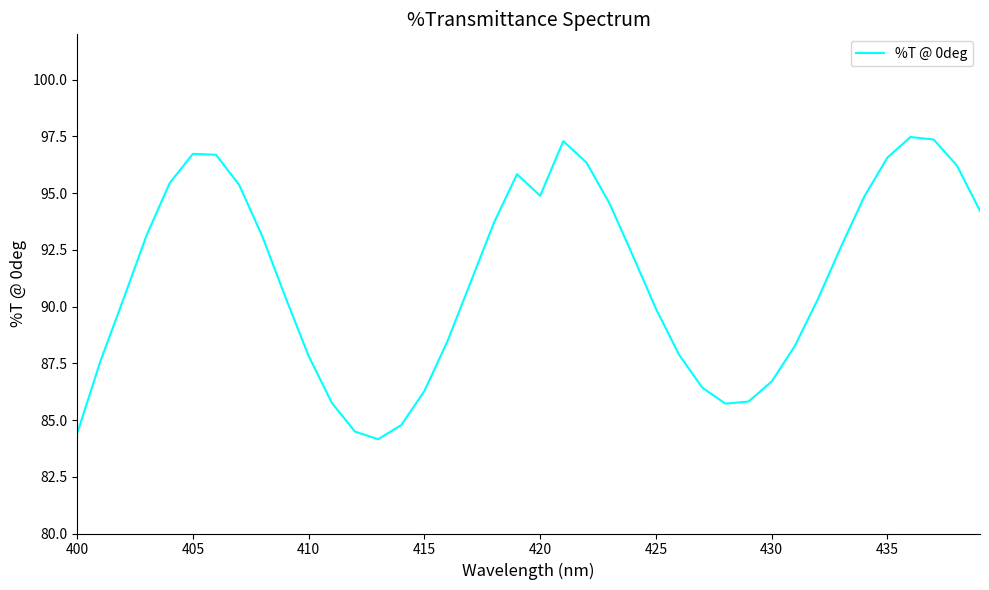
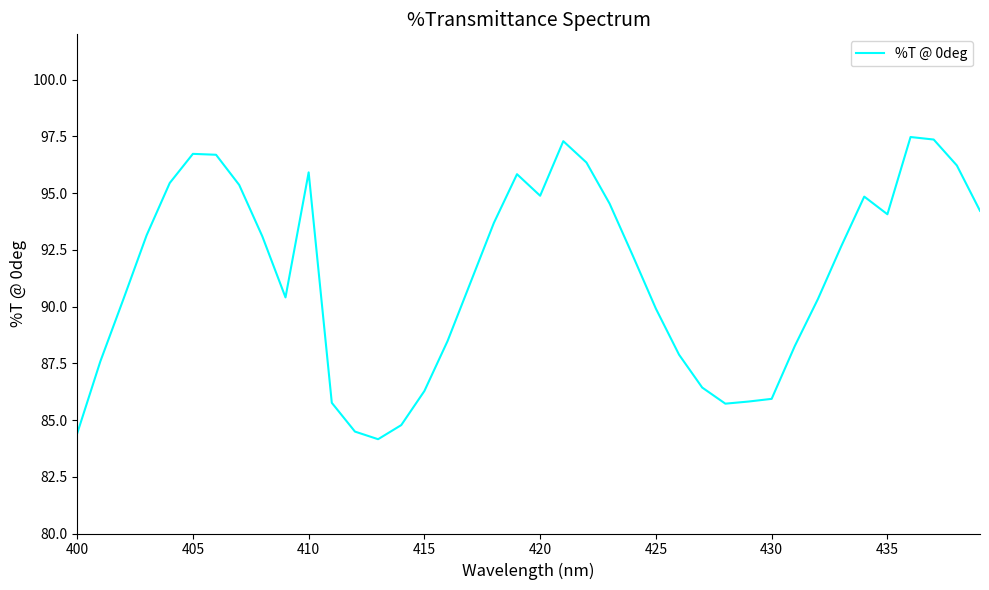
  {
    "400": 84.4,
    "405": 96.7,
-   "410": 87.8,
+   "410": 95.9,
    "415": 86.3,
    "420": 94.9,
    "425": 89.9,
-   "430": 86.7,
-   "435": 96.6
+   "430": 85.9,
+   "435": 94.1
  }
